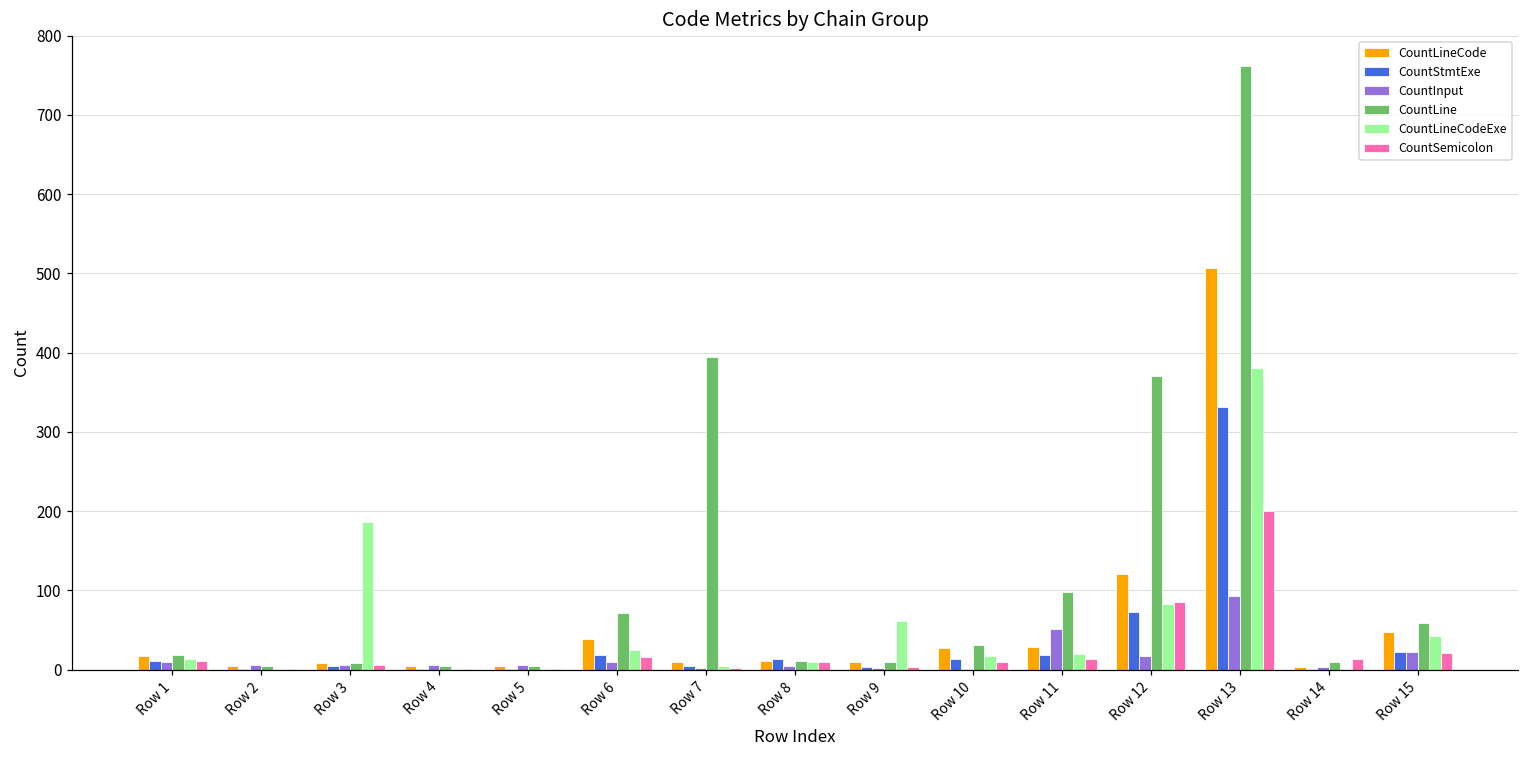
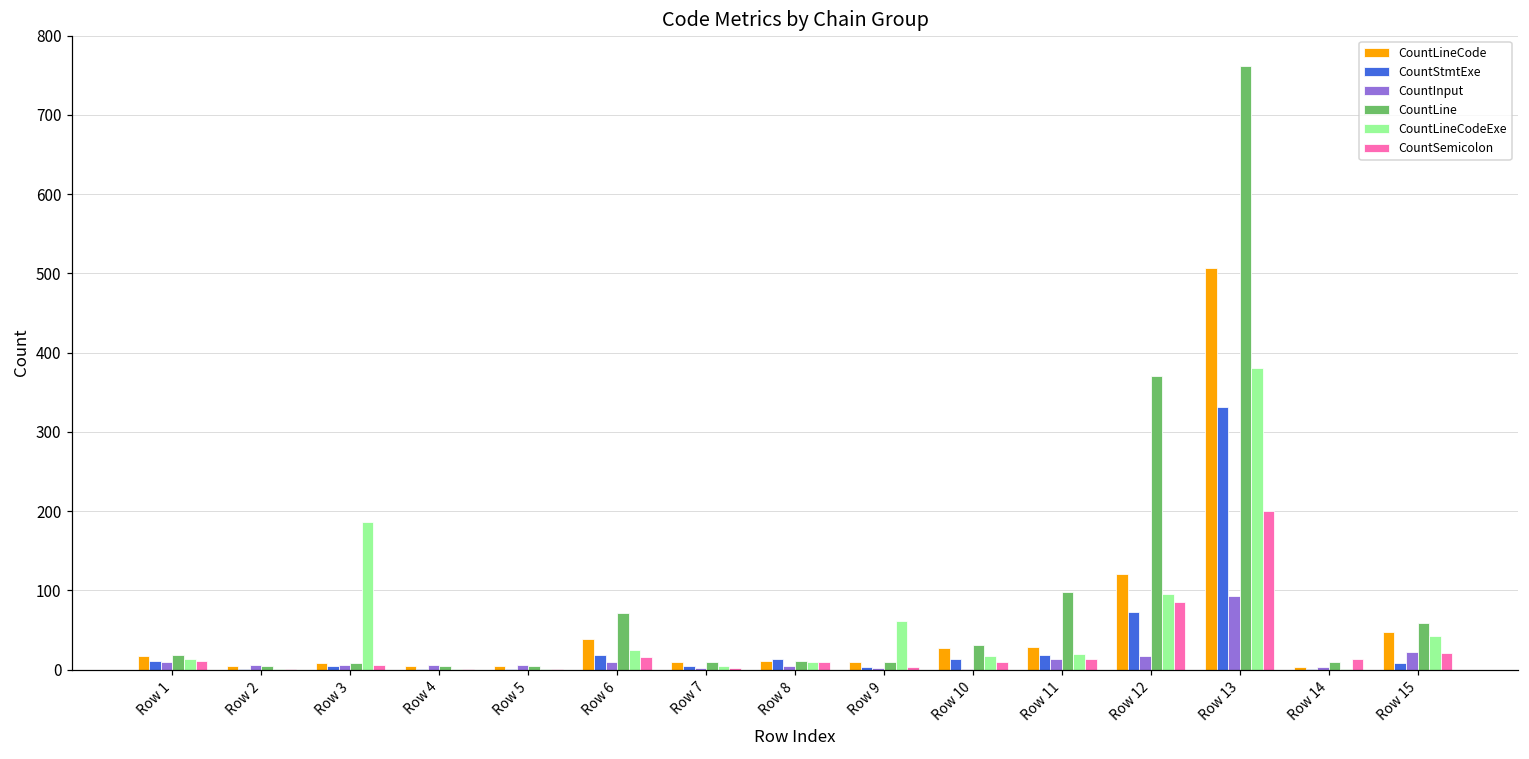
  {
    "CountLineCode": {
      "Row 1": 20,
      "Row 2": 0,
      "Row 3": 10,
      "Row 4": 0,
      "Row 5": 0,
      "Row 6": 40,
      "Row 7": 10,
      "Row 8": 10,
      "Row 9": 10,
      "Row 10": 30,
      "Row 11": 30,
      "Row 12": 120,
      "Row 13": 510,
      "Row 15": 50
    },
    "CountStmtExe": {
      "Row 1": 10,
      "Row 3": 10,
      "Row 6": 20,
      "Row 7": 0,
      "Row 8": 10,
      "Row 10": 10,
      "Row 11": 20,
      "Row 12": 70,
      "Row 13": 330,
-     "Row 15": 20
+     "Row 15": 10
    },
    "CountInput": {
      "Row 1": 10,
      "Row 2": 10,
      "Row 3": 10,
      "Row 4": 10,
      "Row 5": 10,
      "Row 6": 10,
      "Row 8": 10,
-     "Row 11": 50,
+     "Row 11": 10,
      "Row 12": 20,
      "Row 13": 90,
      "Row 15": 20
    },
    "CountLine": {
      "Row 1": 20,
      "Row 2": 0,
      "Row 3": 10,
      "Row 4": 0,
      "Row 5": 0,
      "Row 6": 70,
-     "Row 7": 390,
+     "Row 7": 10,
      "Row 8": 10,
      "Row 9": 10,
      "Row 10": 30,
      "Row 11": 100,
      "Row 12": 370,
      "Row 13": 760,
      "Row 14": 10,
      "Row 15": 60
    },
    "CountLineCodeExe": {
      "Row 1": 10,
      "Row 3": 190,
      "Row 6": 30,
      "Row 7": 10,
      "Row 8": 10,
      "Row 9": 60,
      "Row 10": 20,
      "Row 11": 20,
-     "Row 12": 80,
+     "Row 12": 100,
      "Row 13": 380,
      "Row 15": 40
    },
    "CountSemicolon": {
      "Row 1": 10,
      "Row 3": 10,
      "Row 6": 20,
      "Row 8": 10,
      "Row 10": 10,
      "Row 11": 10,
      "Row 12": 90,
      "Row 13": 200,
      "Row 14": 10,
      "Row 15": 20
    }
  }
